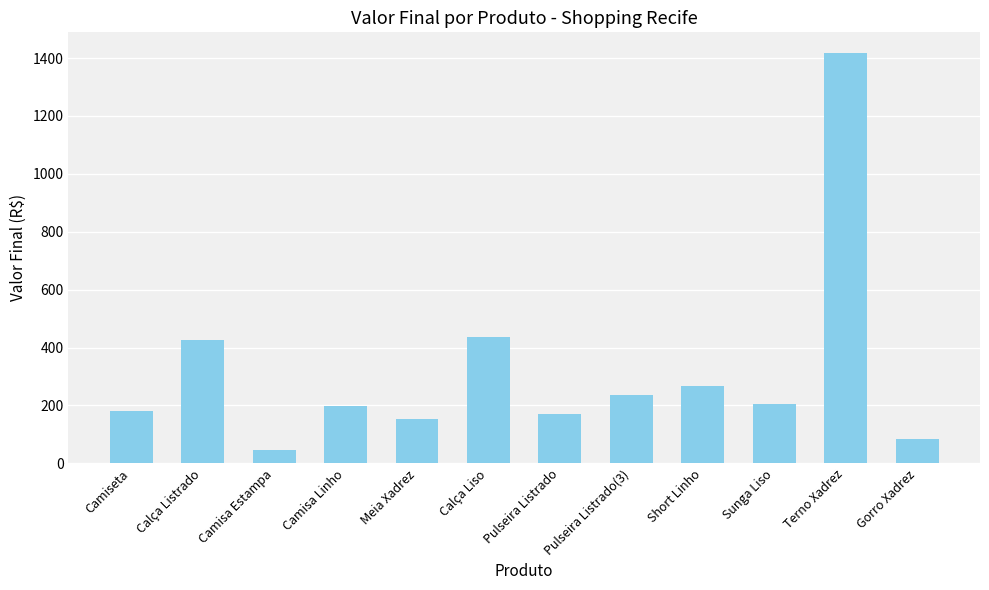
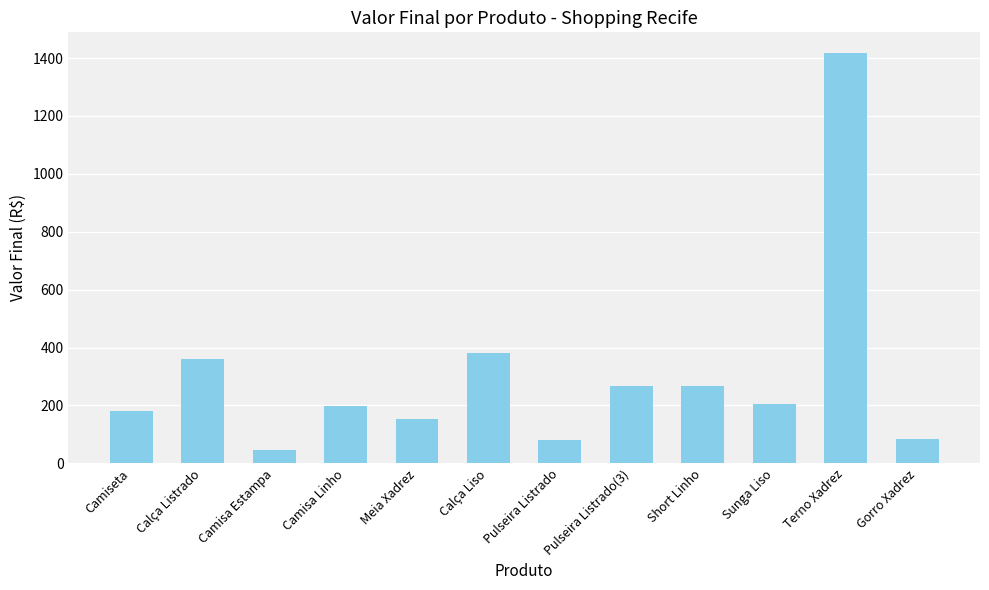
  {
    "Camiseta": 180,
-   "Calça Listrado": 430,
+   "Calça Listrado": 360,
    "Camisa Estampa": 50,
    "Camisa Linho": 200,
    "Meia Xadrez": 150,
-   "Calça Liso": 440,
-   "Pulseira Listrado": 170,
-   "Pulseira Listrado(3)": 240,
+   "Calça Liso": 380,
+   "Pulseira Listrado": 80,
+   "Pulseira Listrado(3)": 270,
    "Short Linho": 270,
    "Sunga Liso": 200,
    "Terno Xadrez": 1420,
    "Gorro Xadrez": 90
  }
